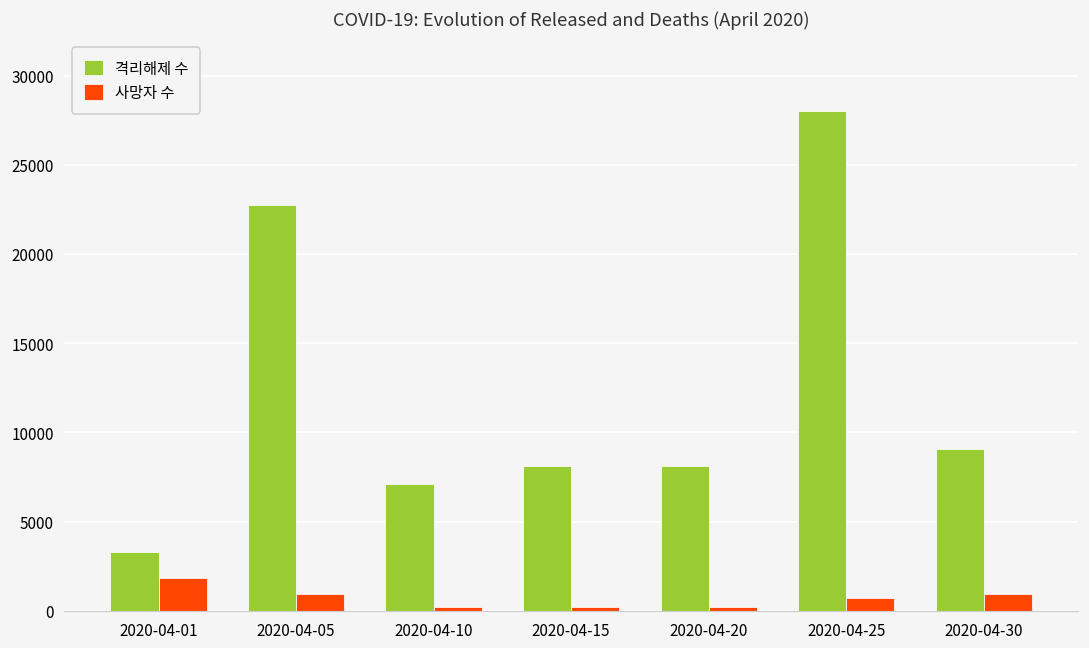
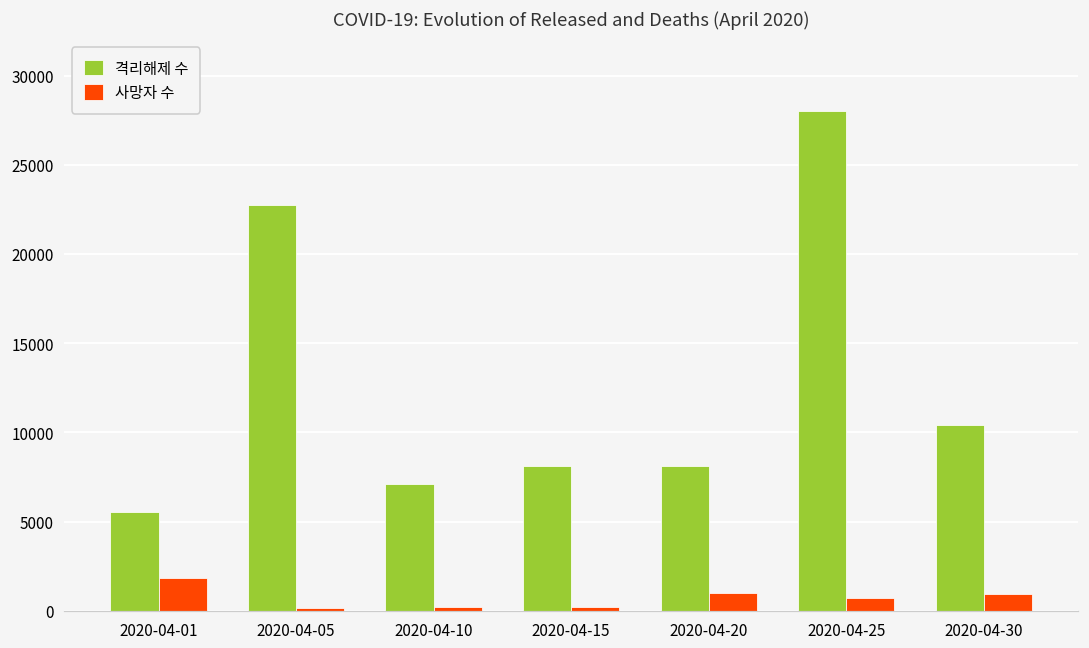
  {
    "격리해제 수": {
-     "2020-04-01": 3300,
+     "2020-04-01": 5600,
      "2020-04-05": 22800,
      "2020-04-10": 7100,
      "2020-04-15": 8100,
      "2020-04-20": 8100,
      "2020-04-25": 28000,
-     "2020-04-30": 9100
+     "2020-04-30": 10400
    },
    "사망자 수": {
      "2020-04-01": 1900,
-     "2020-04-05": 1000,
+     "2020-04-05": 200,
      "2020-04-10": 200,
      "2020-04-15": 200,
-     "2020-04-20": 200,
+     "2020-04-20": 1000,
      "2020-04-25": 700,
      "2020-04-30": 900
    }
  }
